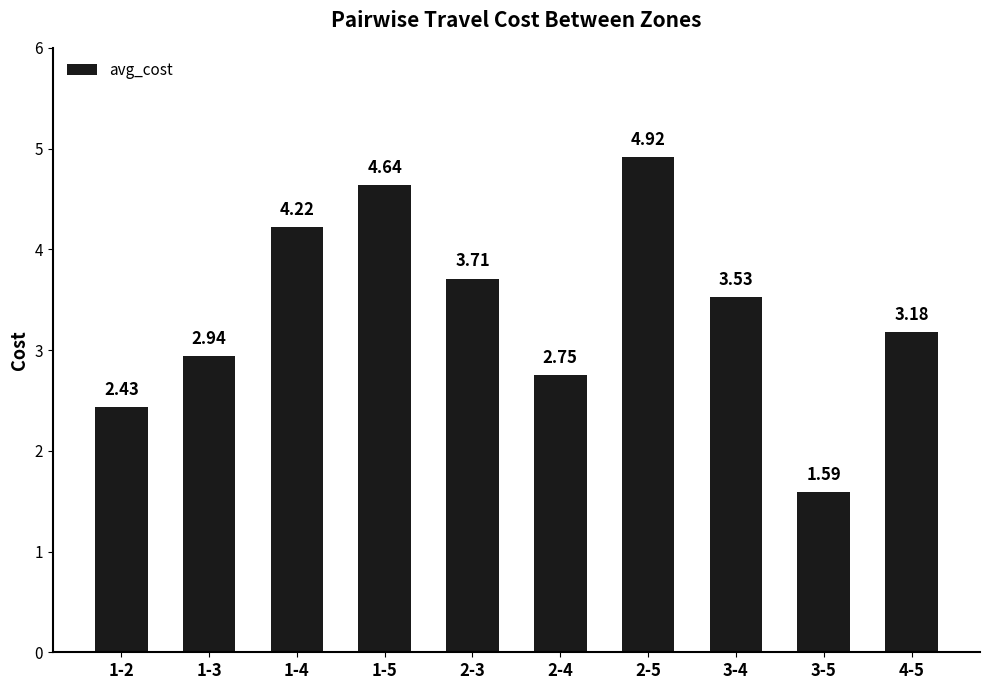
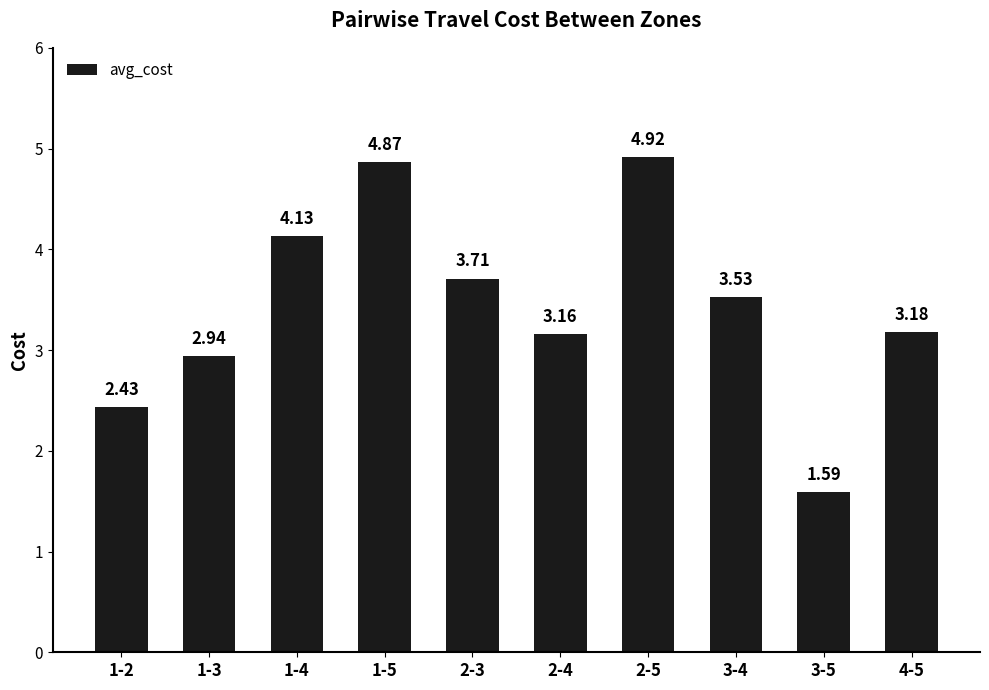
  {
    "1-2": 2.43,
    "1-3": 2.94,
-   "1-4": 4.22,
-   "1-5": 4.64,
+   "1-4": 4.13,
+   "1-5": 4.87,
    "2-3": 3.71,
-   "2-4": 2.75,
+   "2-4": 3.16,
    "2-5": 4.92,
    "3-4": 3.53,
    "3-5": 1.59,
    "4-5": 3.18
  }
